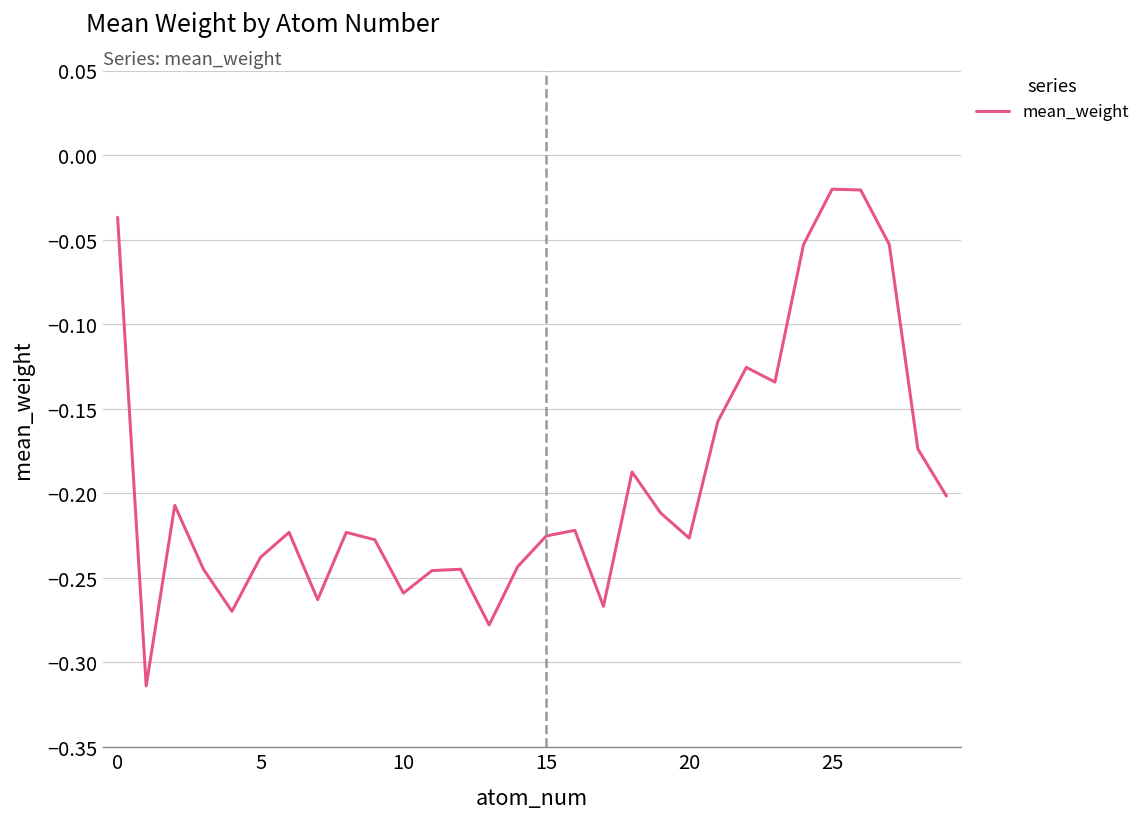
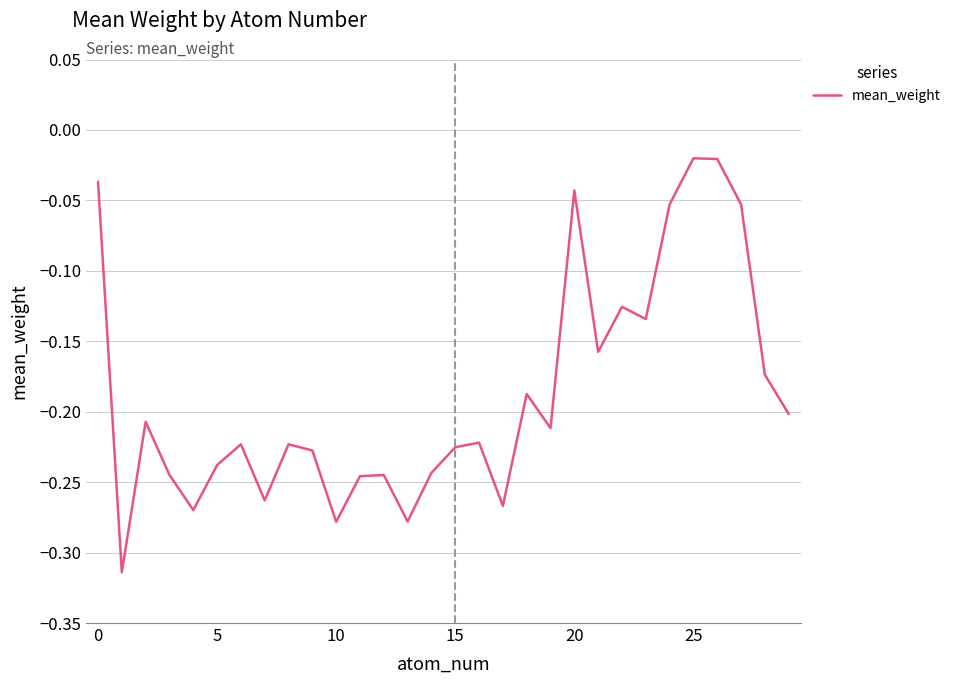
  {
    "0": -0.037,
    "5": -0.238,
-   "10": -0.259,
+   "10": -0.278,
    "15": -0.225,
-   "20": -0.227,
+   "20": -0.043,
    "25": -0.020
  }
